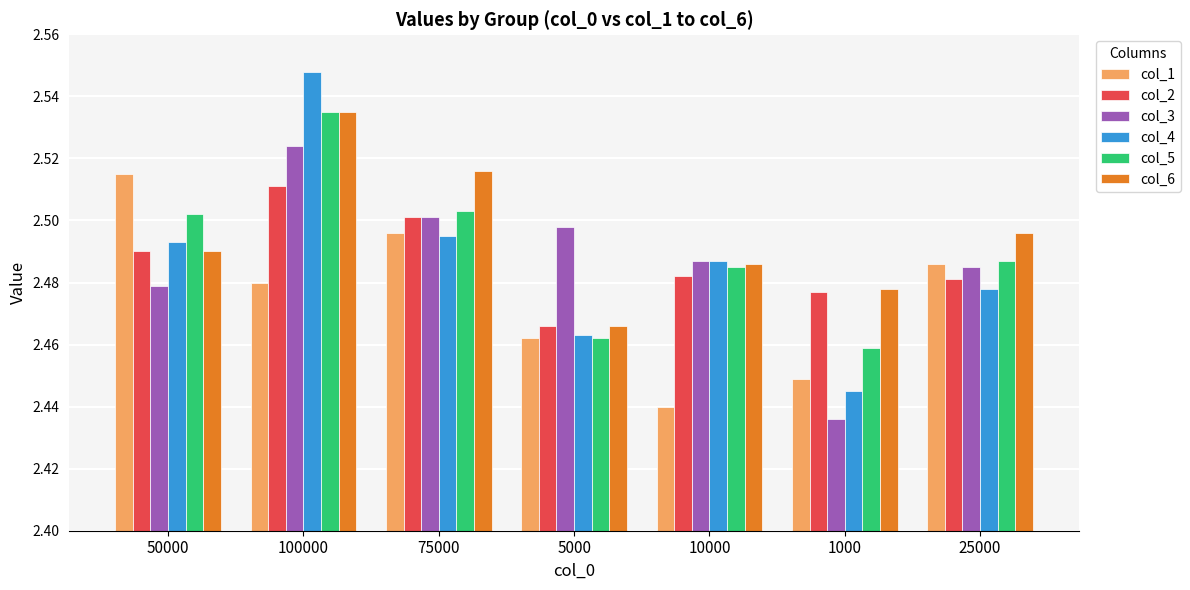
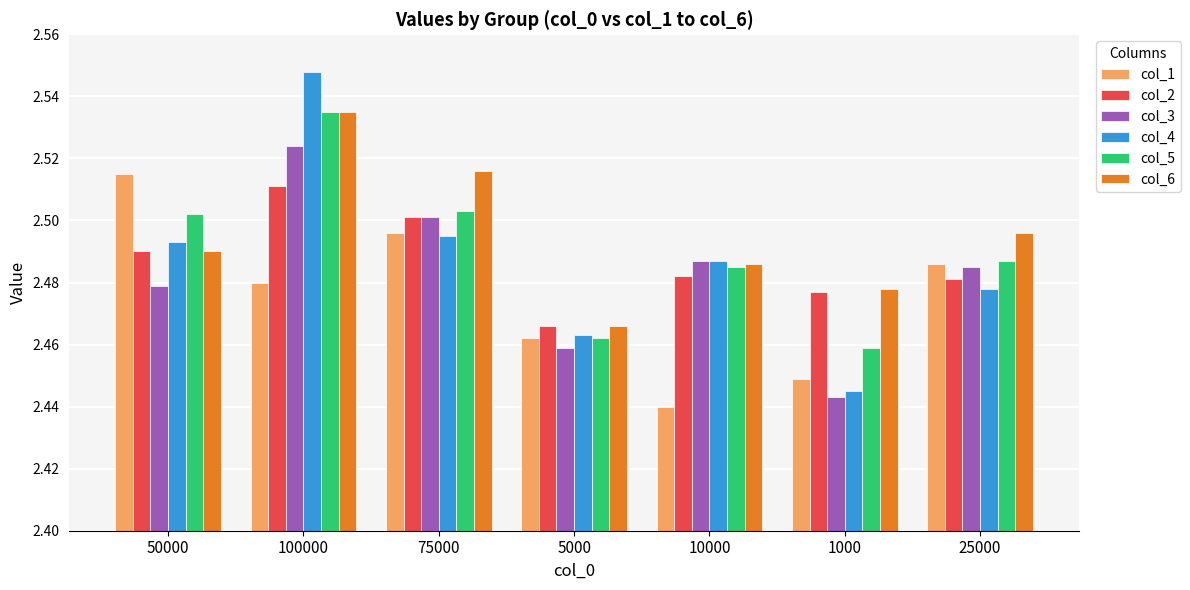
  {
    "col_1": {
      "50000": 2.515,
      "100000": 2.480,
      "75000": 2.496,
      "5000": 2.462,
      "10000": 2.440,
      "1000": 2.449,
      "25000": 2.486
    },
    "col_2": {
      "50000": 2.490,
      "100000": 2.511,
      "75000": 2.501,
      "5000": 2.466,
      "10000": 2.482,
      "1000": 2.477,
      "25000": 2.481
    },
    "col_3": {
      "50000": 2.479,
      "100000": 2.524,
      "75000": 2.501,
-     "5000": 2.498,
+     "5000": 2.459,
      "10000": 2.487,
-     "1000": 2.436,
+     "1000": 2.443,
      "25000": 2.485
    },
    "col_4": {
      "50000": 2.493,
      "100000": 2.548,
      "75000": 2.495,
      "5000": 2.463,
      "10000": 2.487,
      "1000": 2.445,
      "25000": 2.478
    },
    "col_5": {
      "50000": 2.502,
      "100000": 2.535,
      "75000": 2.503,
      "5000": 2.462,
      "10000": 2.485,
      "1000": 2.459,
      "25000": 2.487
    },
    "col_6": {
      "50000": 2.490,
      "100000": 2.535,
      "75000": 2.516,
      "5000": 2.466,
      "10000": 2.486,
      "1000": 2.478,
      "25000": 2.496
    }
  }
